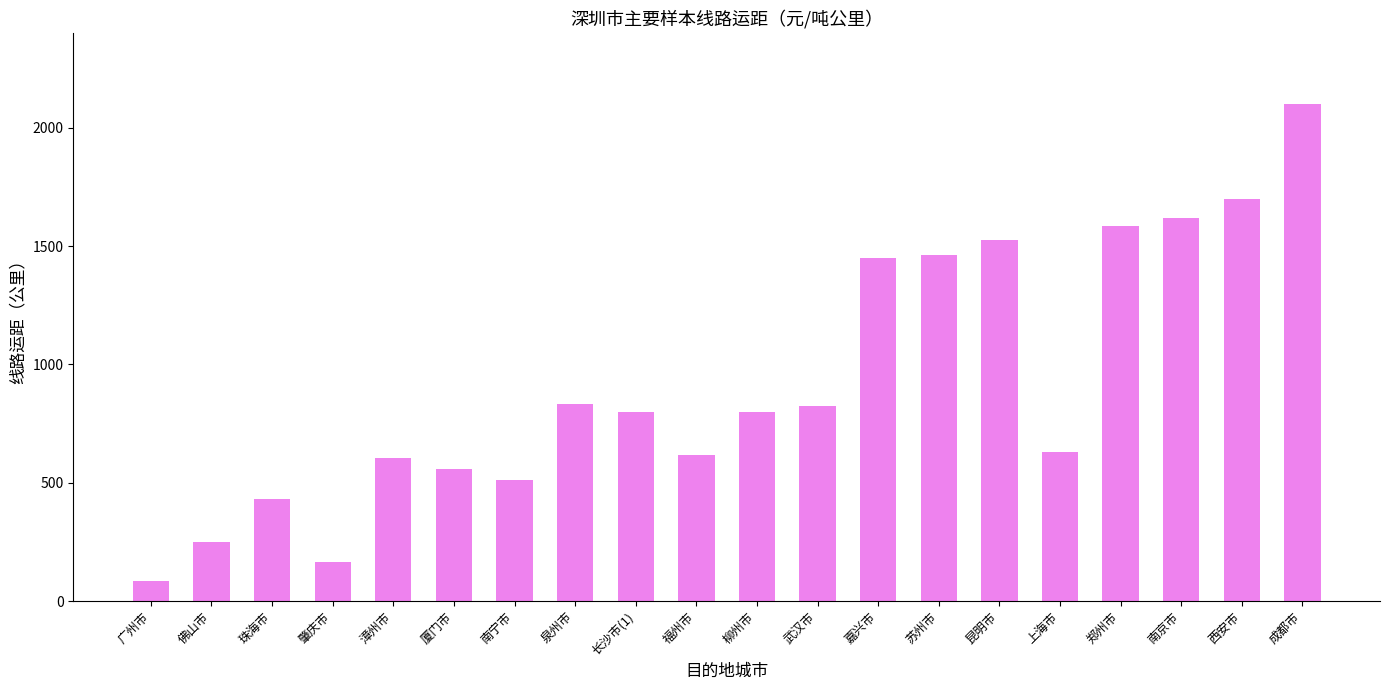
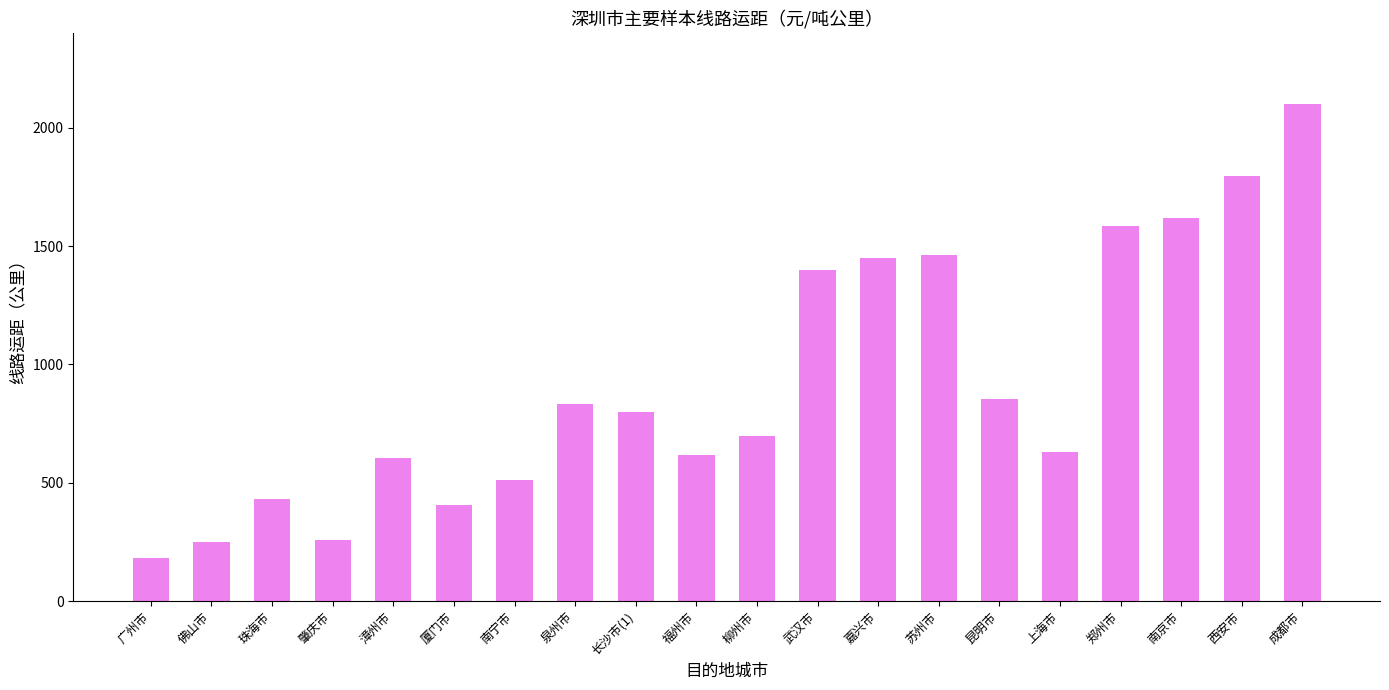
  {
-   "广州市": 80,
+   "广州市": 180,
    "佛山市": 250,
    "珠海市": 430,
-   "肇庆市": 170,
+   "肇庆市": 260,
    "漳州市": 610,
-   "厦门市": 560,
+   "厦门市": 410,
    "南宁市": 510,
    "泉州市": 830,
    "长沙市(1)": 800,
    "福州市": 620,
-   "柳州市": 800,
-   "武汉市": 830,
+   "柳州市": 700,
+   "武汉市": 1400,
    "嘉兴市": 1450,
    "苏州市": 1460,
-   "昆明市": 1530,
+   "昆明市": 850,
    "上海市": 630,
    "郑州市": 1580,
    "南京市": 1620,
-   "西安市": 1700,
+   "西安市": 1800,
    "成都市": 2100
  }
